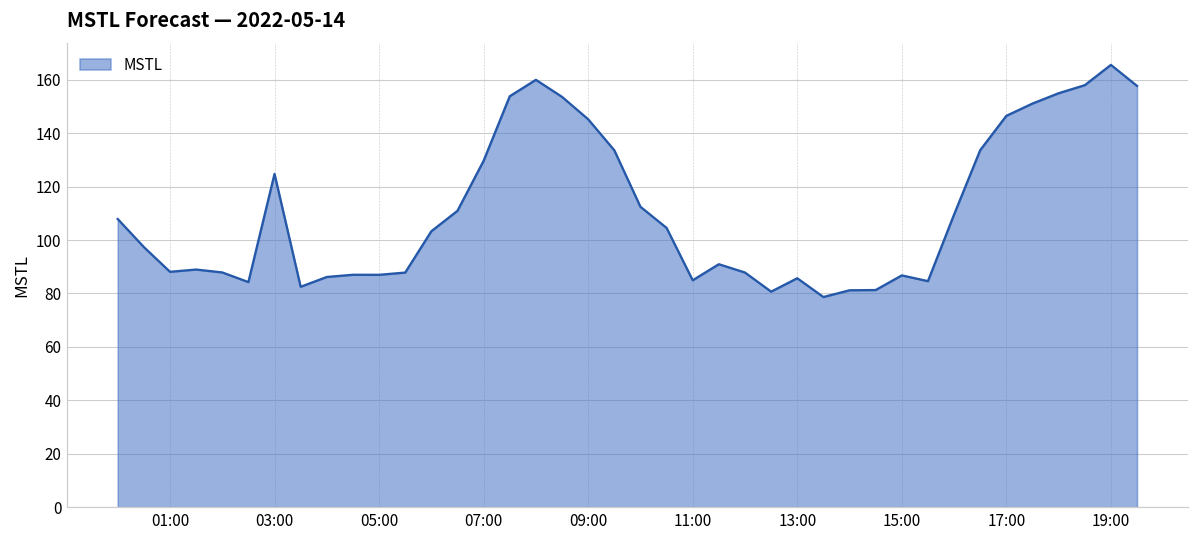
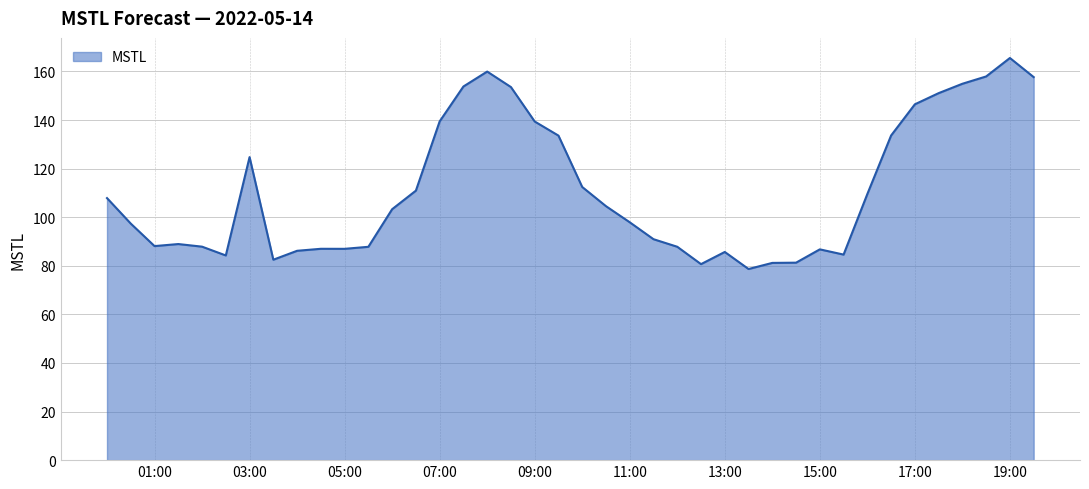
  {
    "01:00": 88,
    "03:00": 125,
    "05:00": 87,
-   "07:00": 130,
-   "09:00": 145,
-   "11:00": 85,
+   "07:00": 139,
+   "09:00": 139,
+   "11:00": 98,
    "13:00": 86,
    "15:00": 87,
    "17:00": 146,
    "19:00": 166
  }
